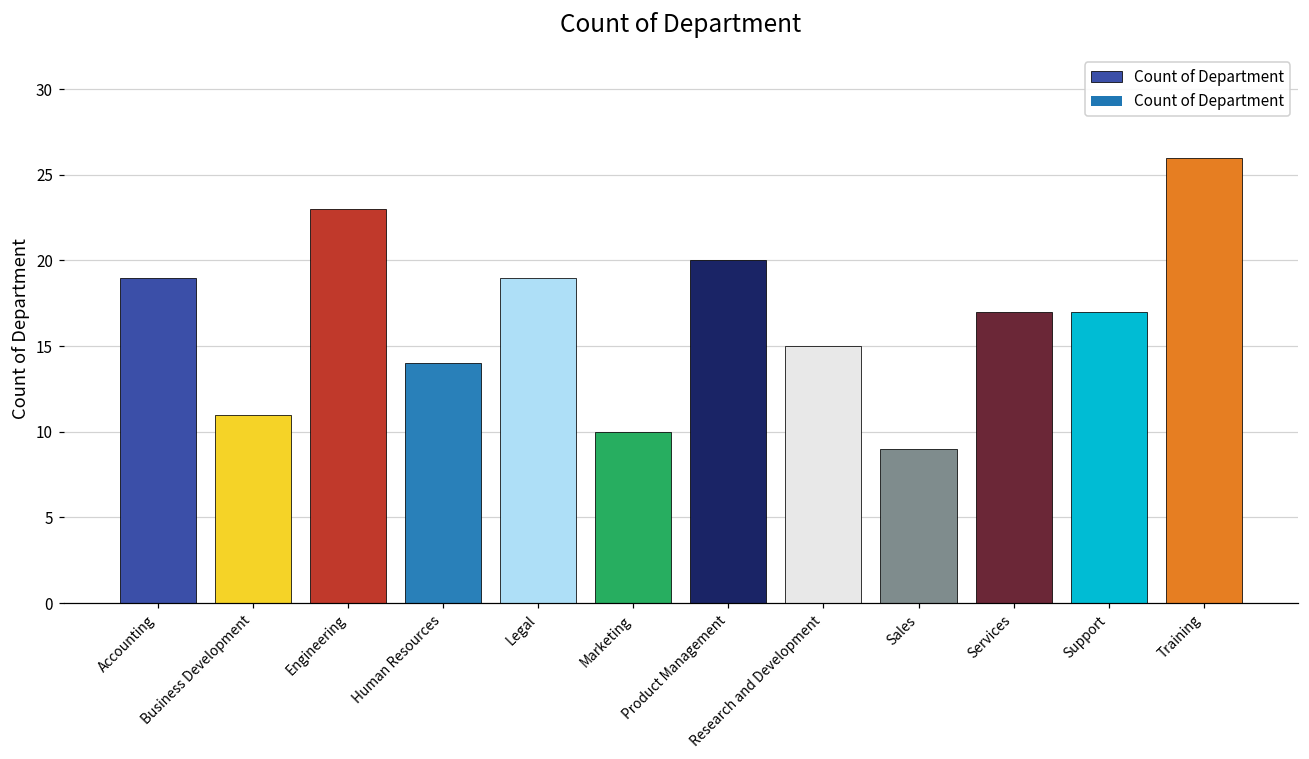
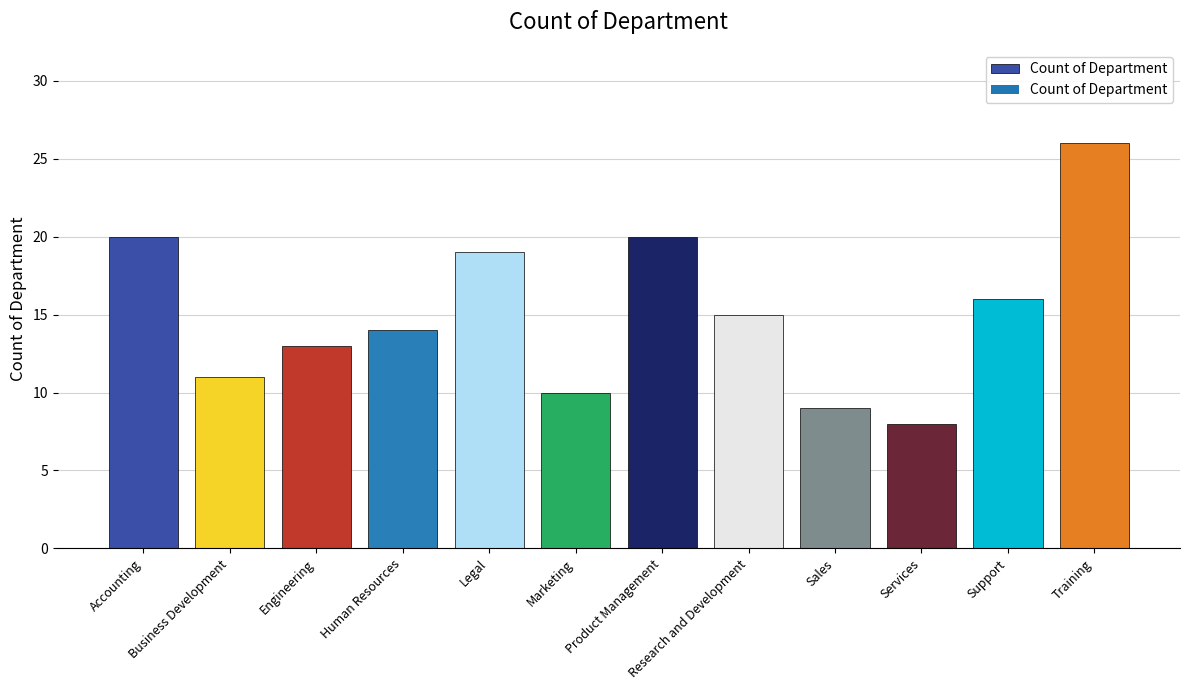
  {
-   "Accounting": 19,
+   "Accounting": 20,
    "Business Development": 11,
-   "Engineering": 23,
+   "Engineering": 13,
    "Human Resources": 14,
    "Legal": 19,
    "Marketing": 10,
    "Product Management": 20,
    "Research and Development": 15,
    "Sales": 9,
-   "Services": 17,
-   "Support": 17,
+   "Services": 8,
+   "Support": 16,
    "Training": 26
  }
